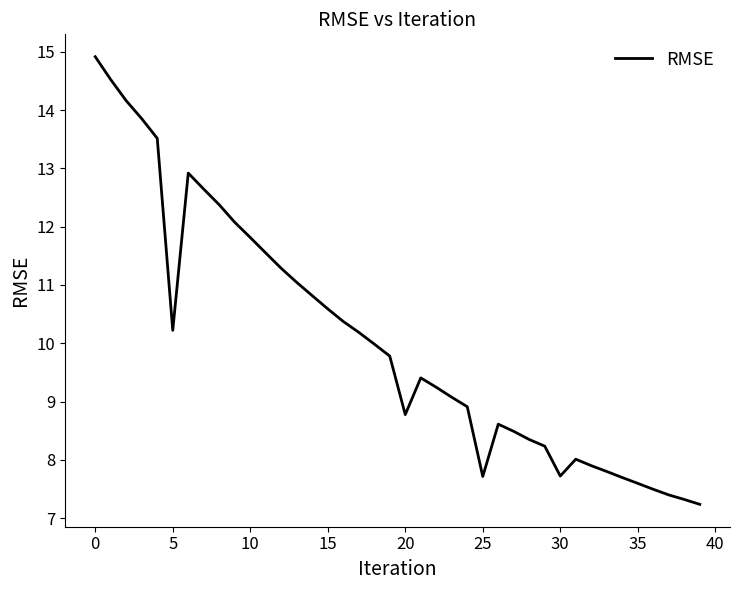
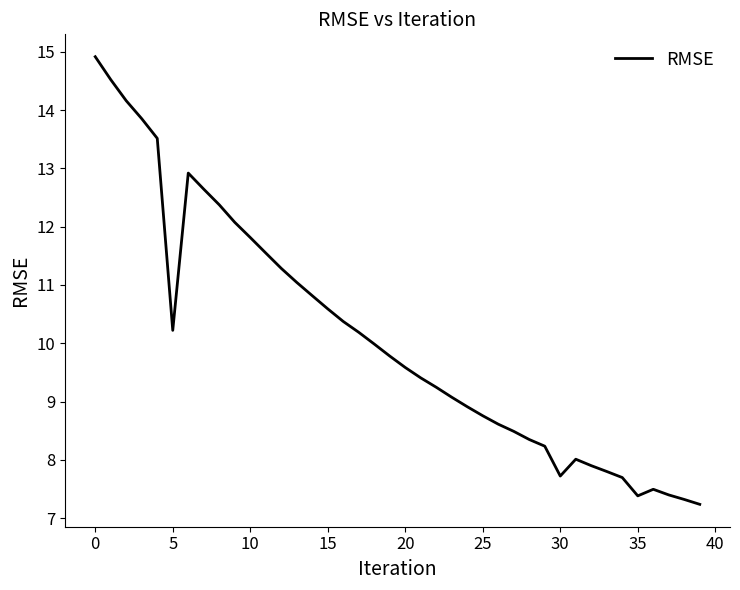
  {
    "0": 14.9,
    "5": 10.2,
    "10": 11.8,
    "15": 10.6,
-   "20": 8.8,
-   "25": 7.7,
+   "20": 9.6,
+   "25": 8.8,
    "30": 7.7,
-   "35": 7.6
+   "35": 7.4
  }
